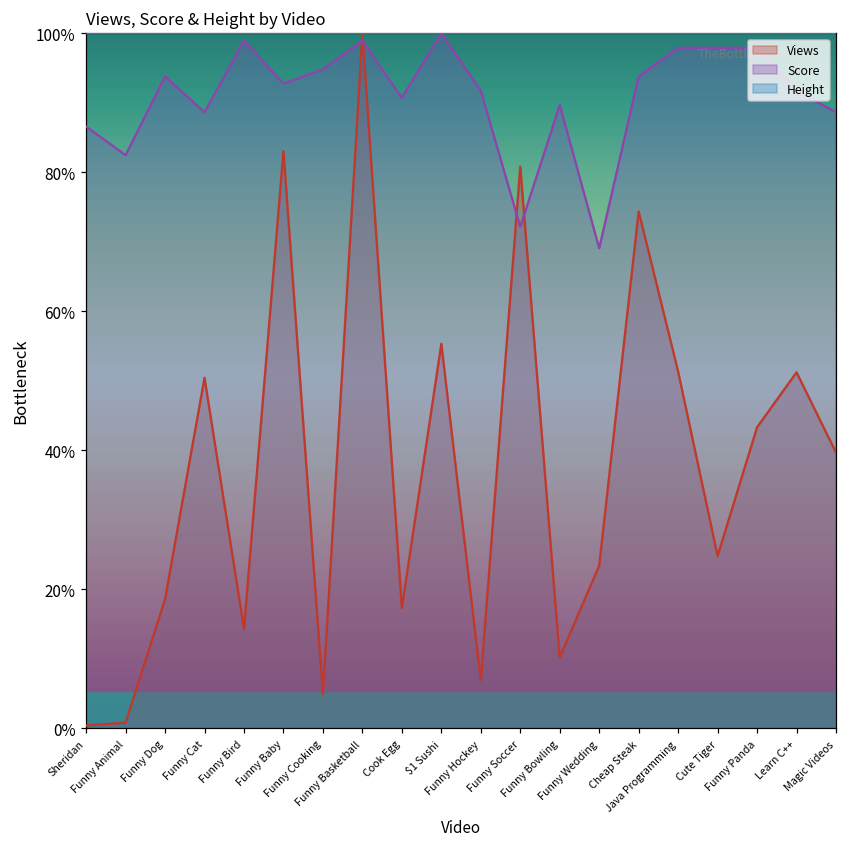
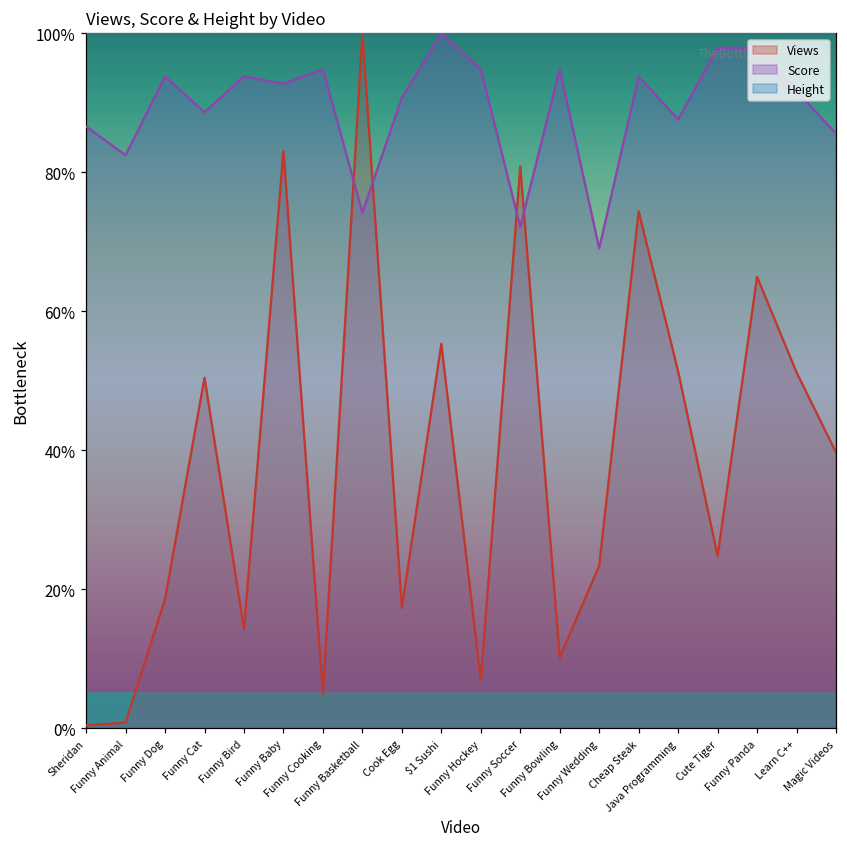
  {
    "Views": {
      "Funny Dog": "19%",
      "Funny Cat": "50%",
      "Funny Bird": "14%",
      "Funny Baby": "83%",
      "Cook Egg": "17%",
      "$1 Sushi": "55%",
      "Funny Hockey": "7%",
      "Funny Soccer": "81%",
      "Funny Bowling": "10%",
      "Funny Wedding": "23%",
      "Cheap Steak": "74%",
      "Java Programming": "51%",
      "Cute Tiger": "25%",
-     "Funny Panda": "43%",
+     "Funny Panda": "65%",
      "Learn C++": "51%",
      "Magic Videos": "40%"
    },
    "Score": {
      "Sheridan": "87%",
      "Funny Animal": "82%",
      "Funny Dog": "94%",
      "Funny Cat": "89%",
-     "Funny Bird": "99%",
+     "Funny Bird": "94%",
      "Funny Baby": "93%",
      "Funny Cooking": "95%",
-     "Funny Basketball": "99%",
+     "Funny Basketball": "74%",
      "Cook Egg": "91%",
-     "Funny Hockey": "92%",
+     "Funny Hockey": "95%",
      "Funny Soccer": "72%",
-     "Funny Bowling": "90%",
+     "Funny Bowling": "95%",
      "Funny Wedding": "69%",
      "Cheap Steak": "94%",
-     "Java Programming": "98%",
+     "Java Programming": "88%",
      "Cute Tiger": "98%",
-     "Magic Videos": "89%"
+     "Magic Videos": "86%"
    },
    "Height": {
      "Sheridan": "100%",
      "Funny Animal": "100%",
      "Funny Dog": "100%",
      "Funny Cat": "100%",
      "Funny Bird": "100%",
      "Funny Baby": "100%",
      "Funny Cooking": "100%",
      "Cook Egg": "100%",
      "Funny Hockey": "100%",
      "Funny Soccer": "100%",
      "Funny Bowling": "100%",
      "Funny Wedding": "100%",
      "Cheap Steak": "100%",
      "Java Programming": "100%",
      "Cute Tiger": "100%",
      "Funny Panda": "100%",
      "Learn C++": "100%",
      "Magic Videos": "100%"
    }
  }
